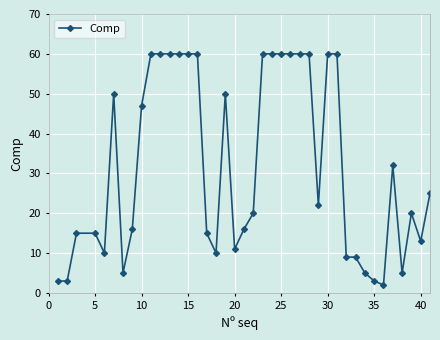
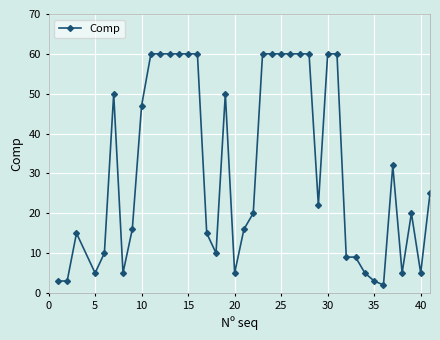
  {
-   "5": 15,
+   "5": 5,
    "10": 47,
    "15": 60,
-   "20": 11,
+   "20": 5,
    "25": 60,
    "30": 60,
    "35": 3,
-   "40": 13
+   "40": 5
  }
